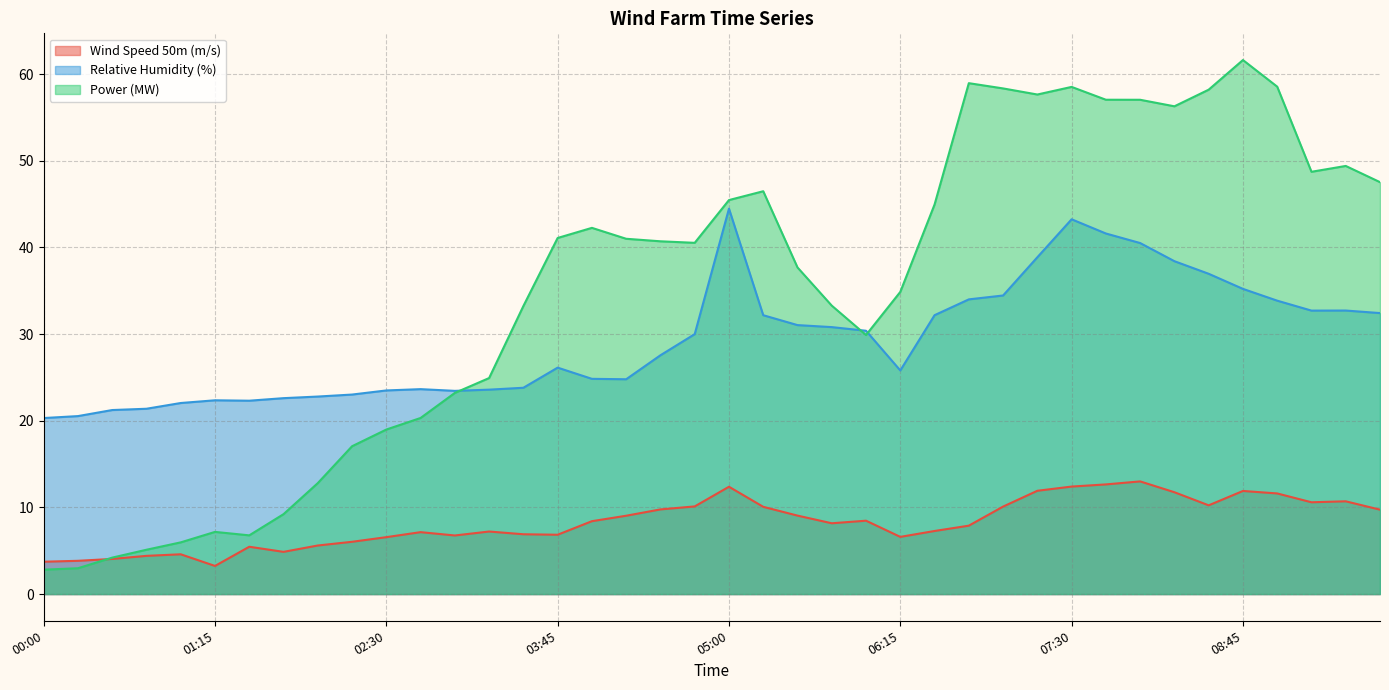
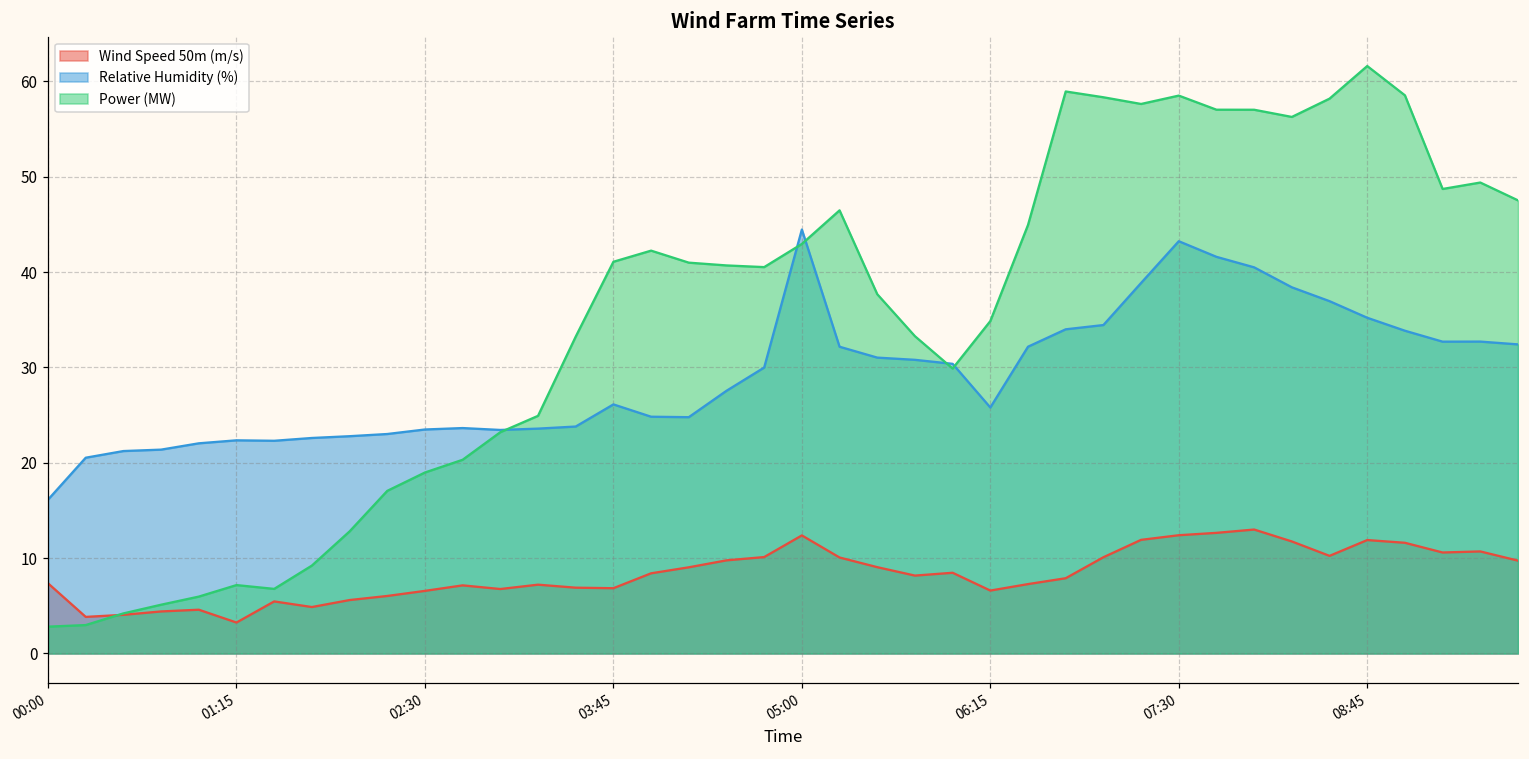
  {
    "Wind Speed 50m (m/s)": {
-     "00:00": 4,
+     "00:00": 7,
      "01:15": 3,
      "02:30": 7,
      "03:45": 7,
      "05:00": 12,
      "06:15": 7,
      "07:30": 12,
      "08:45": 12
    },
    "Relative Humidity (%)": {
-     "00:00": 20,
+     "00:00": 16,
      "01:15": 22,
      "02:30": 23,
      "03:45": 26,
      "05:00": 44,
      "06:15": 26,
      "07:30": 43,
      "08:45": 35
    },
    "Power (MW)": {
      "00:00": 3,
      "01:15": 7,
      "02:30": 19,
      "03:45": 41,
-     "05:00": 45,
+     "05:00": 43,
      "06:15": 35,
      "07:30": 59,
      "08:45": 62
    }
  }
